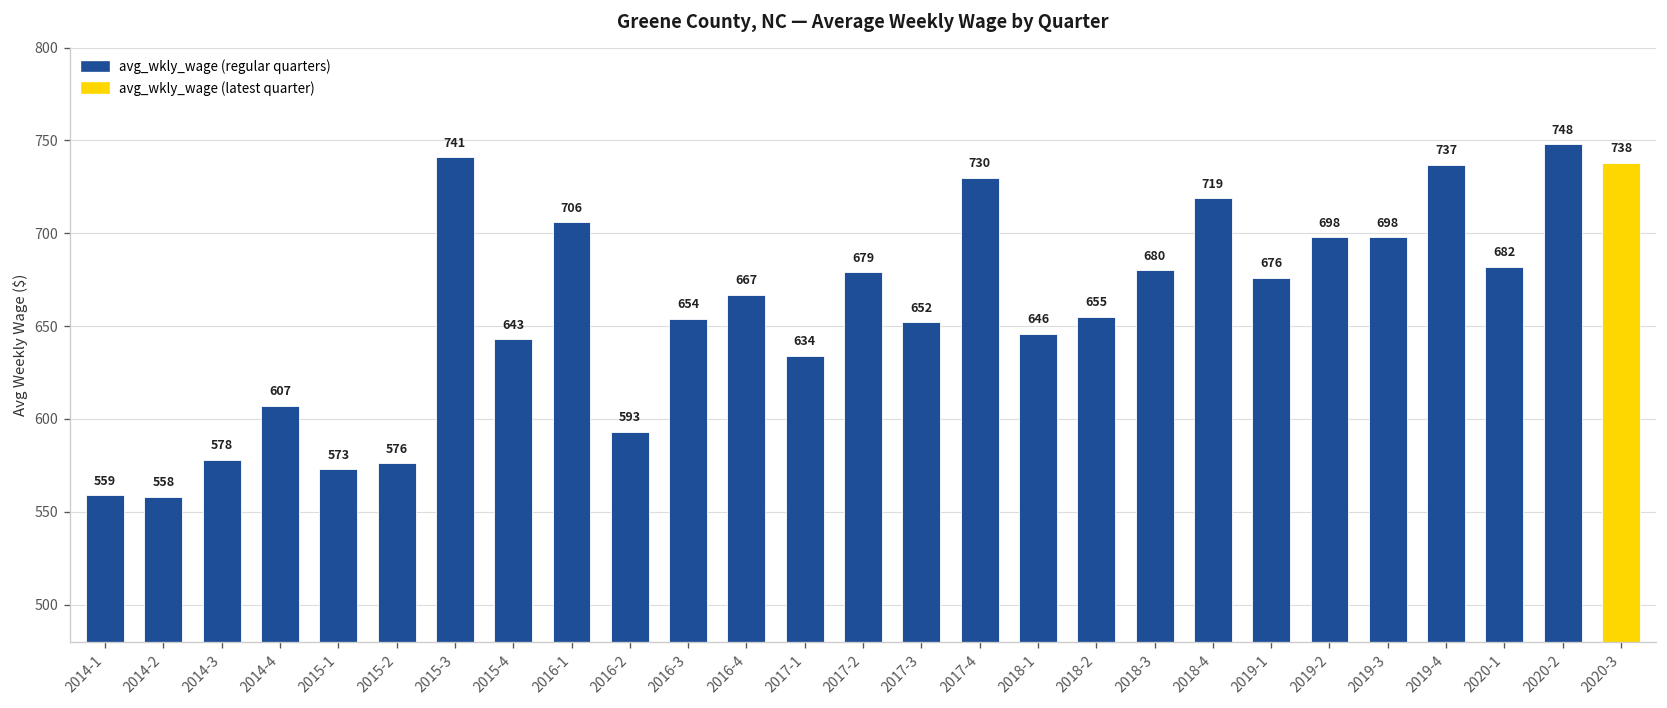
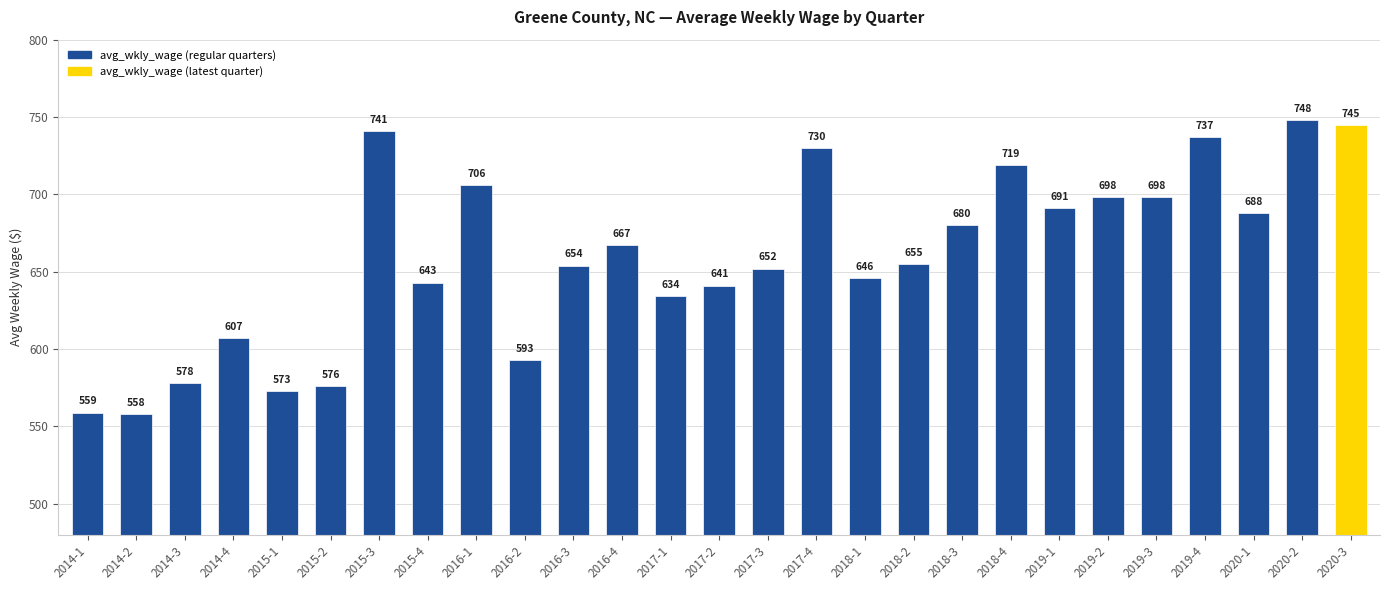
  {
    "2014-1": 559,
    "2014-2": 558,
    "2014-3": 578,
    "2014-4": 607,
    "2015-1": 573,
    "2015-2": 576,
    "2015-3": 741,
    "2015-4": 643,
    "2016-1": 706,
    "2016-2": 593,
    "2016-3": 654,
    "2016-4": 667,
    "2017-1": 634,
-   "2017-2": 679,
+   "2017-2": 641,
    "2017-3": 652,
    "2017-4": 730,
    "2018-1": 646,
    "2018-2": 655,
    "2018-3": 680,
    "2018-4": 719,
-   "2019-1": 676,
+   "2019-1": 691,
    "2019-2": 698,
    "2019-3": 698,
    "2019-4": 737,
-   "2020-1": 682,
+   "2020-1": 688,
    "2020-2": 748,
-   "2020-3": 738
+   "2020-3": 745
  }
